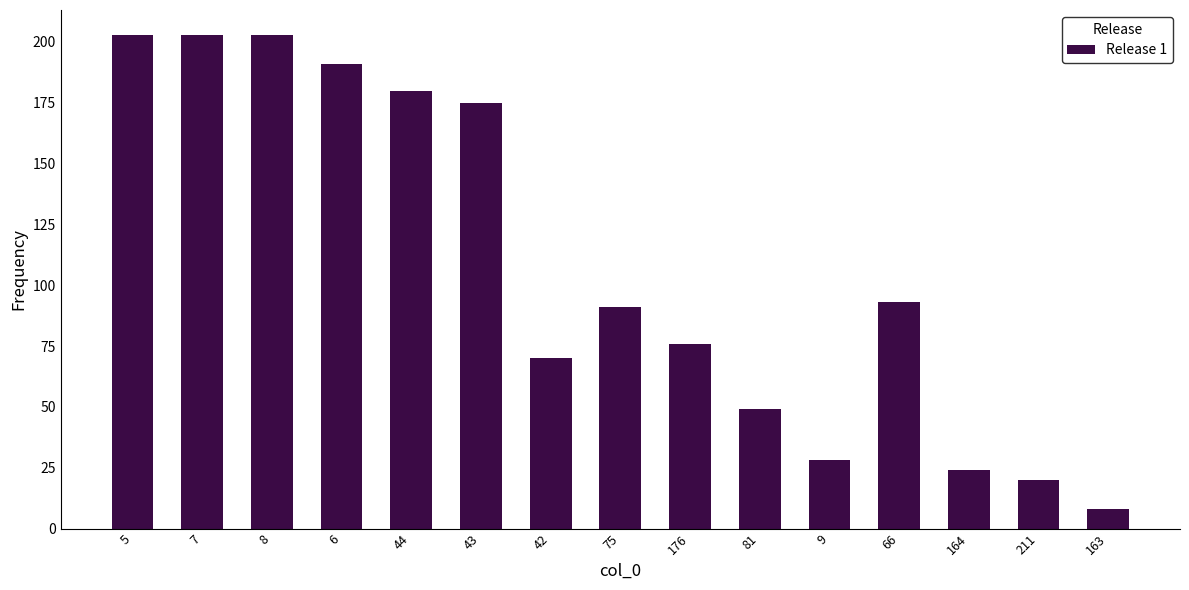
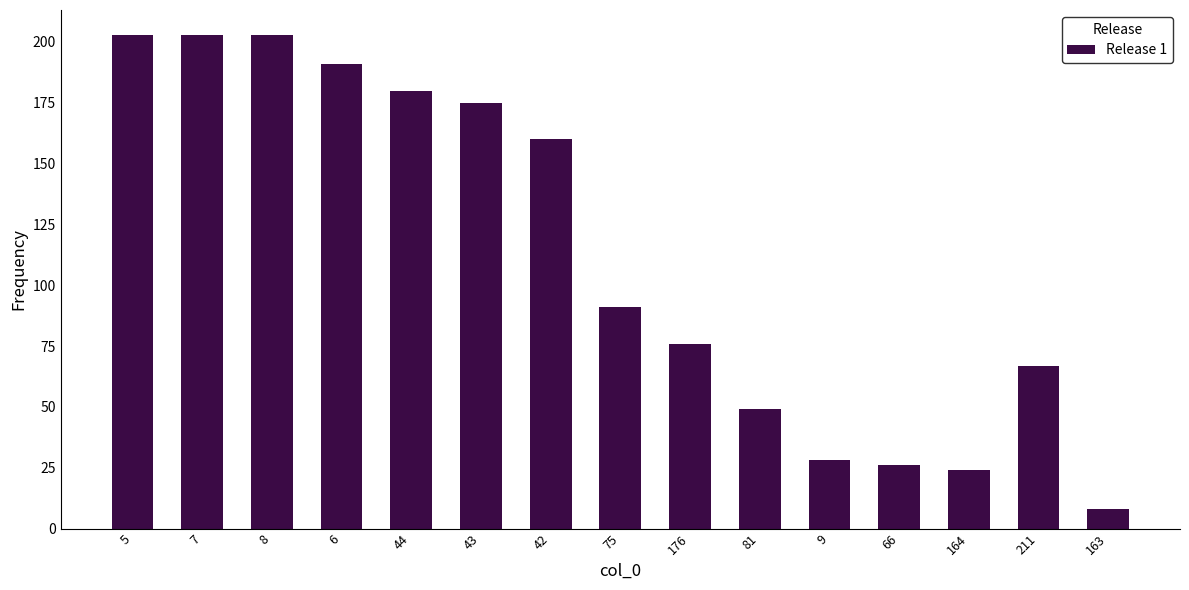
  {
    "5": 203,
    "7": 203,
    "8": 203,
    "6": 191,
    "44": 180,
    "43": 175,
-   "42": 70,
+   "42": 160,
    "75": 91,
    "176": 76,
    "81": 49,
    "9": 28,
-   "66": 93,
+   "66": 26,
    "164": 24,
-   "211": 20,
+   "211": 67,
    "163": 8
  }
